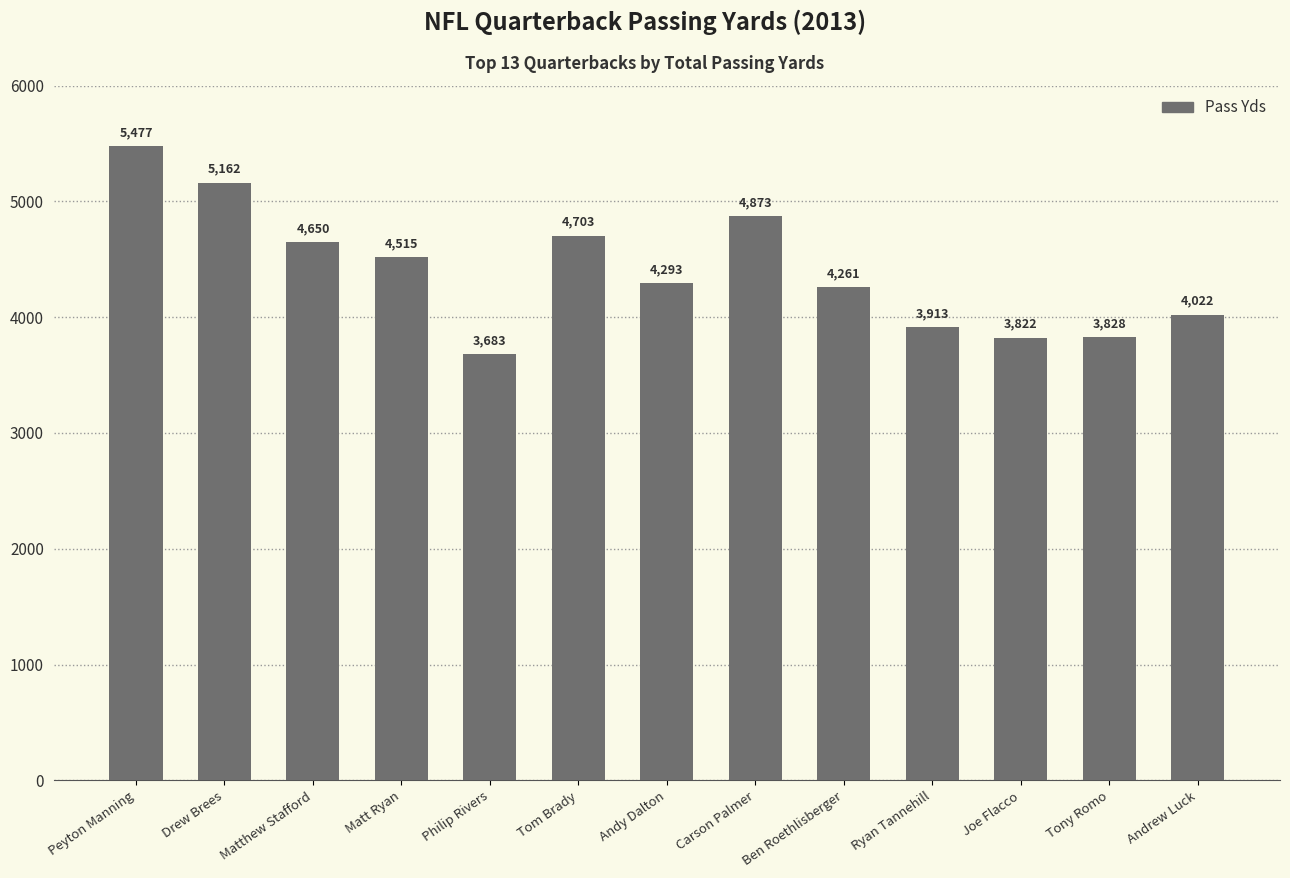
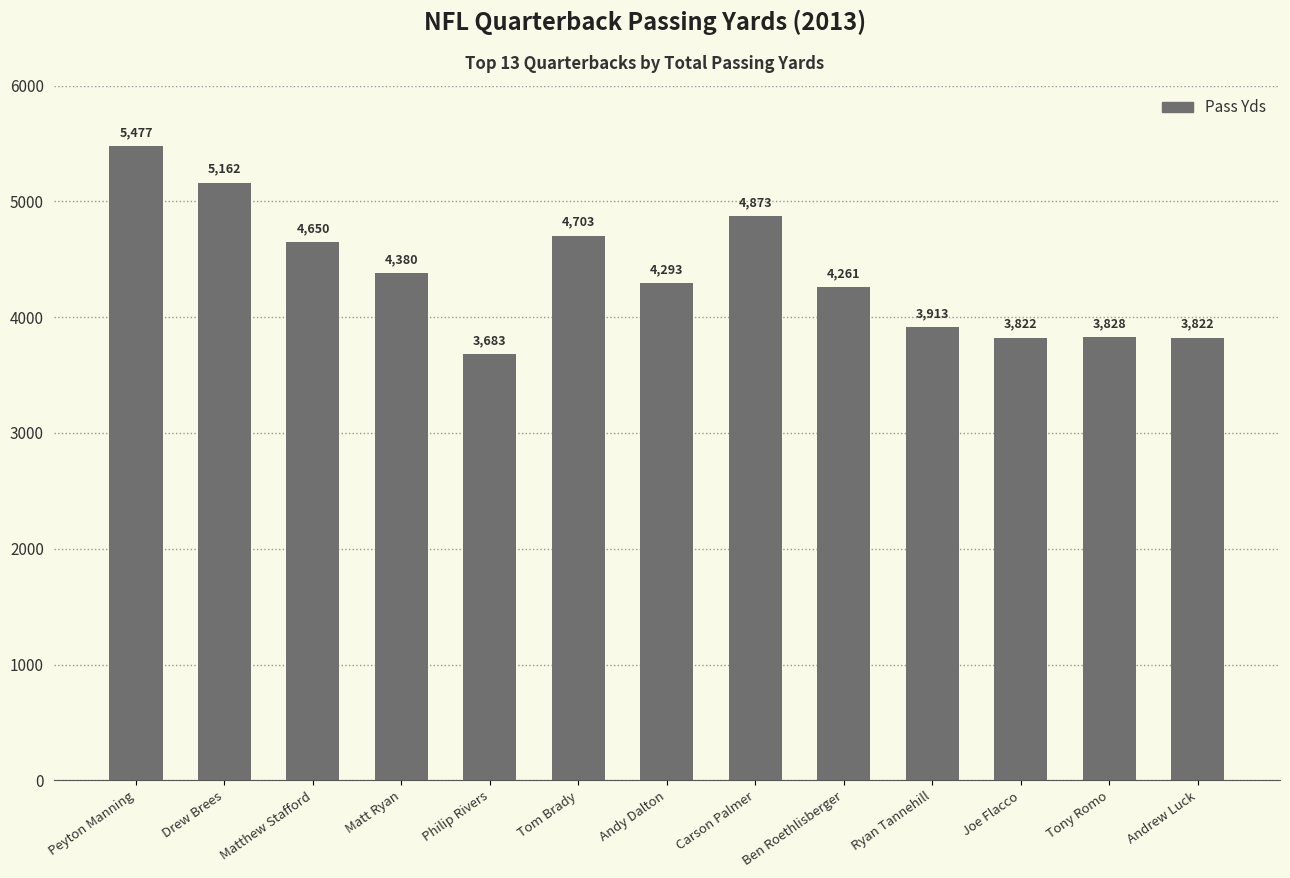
  {
    "Peyton Manning": "5,477",
    "Drew Brees": "5,162",
    "Matthew Stafford": "4,650",
-   "Matt Ryan": "4,515",
+   "Matt Ryan": "4,380",
    "Philip Rivers": "3,683",
    "Tom Brady": "4,703",
    "Andy Dalton": "4,293",
    "Carson Palmer": "4,873",
    "Ben Roethlisberger": "4,261",
    "Ryan Tannehill": "3,913",
    "Joe Flacco": "3,822",
    "Tony Romo": "3,828",
-   "Andrew Luck": "4,022"
+   "Andrew Luck": "3,822"
  }
